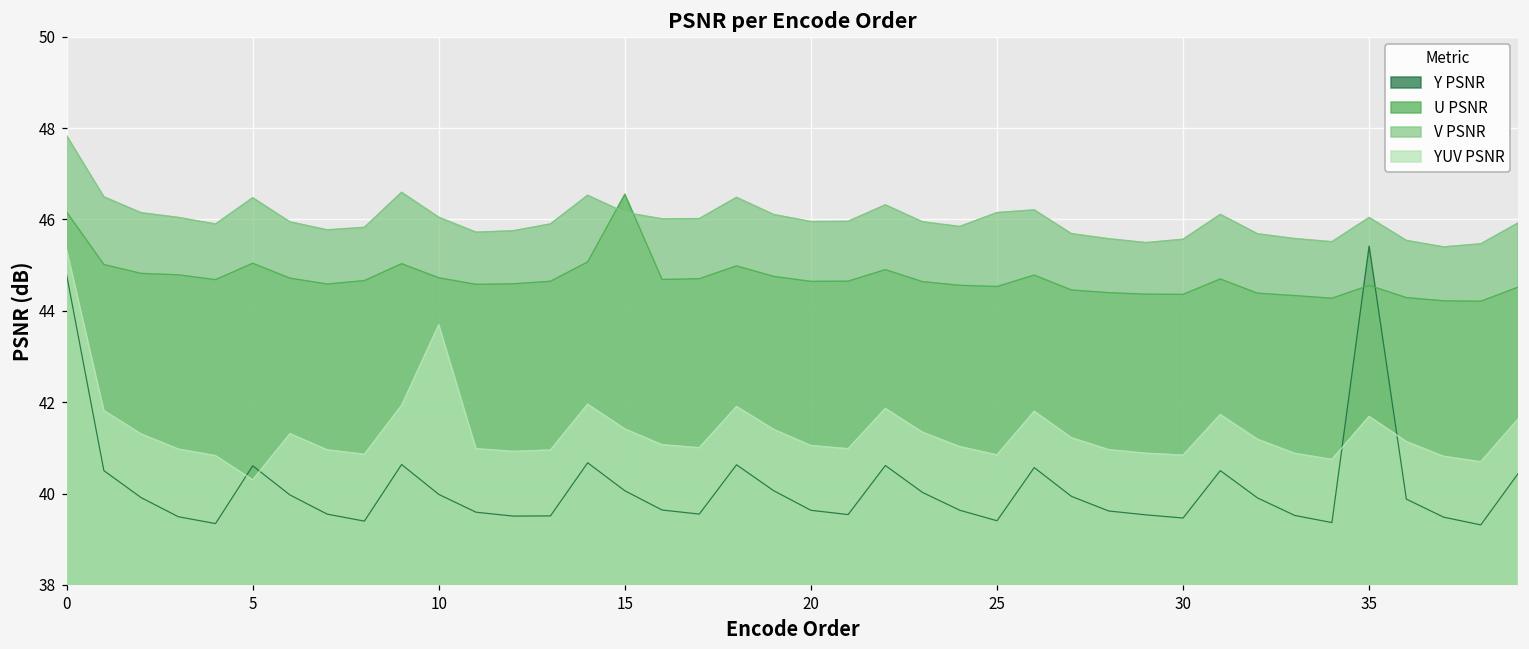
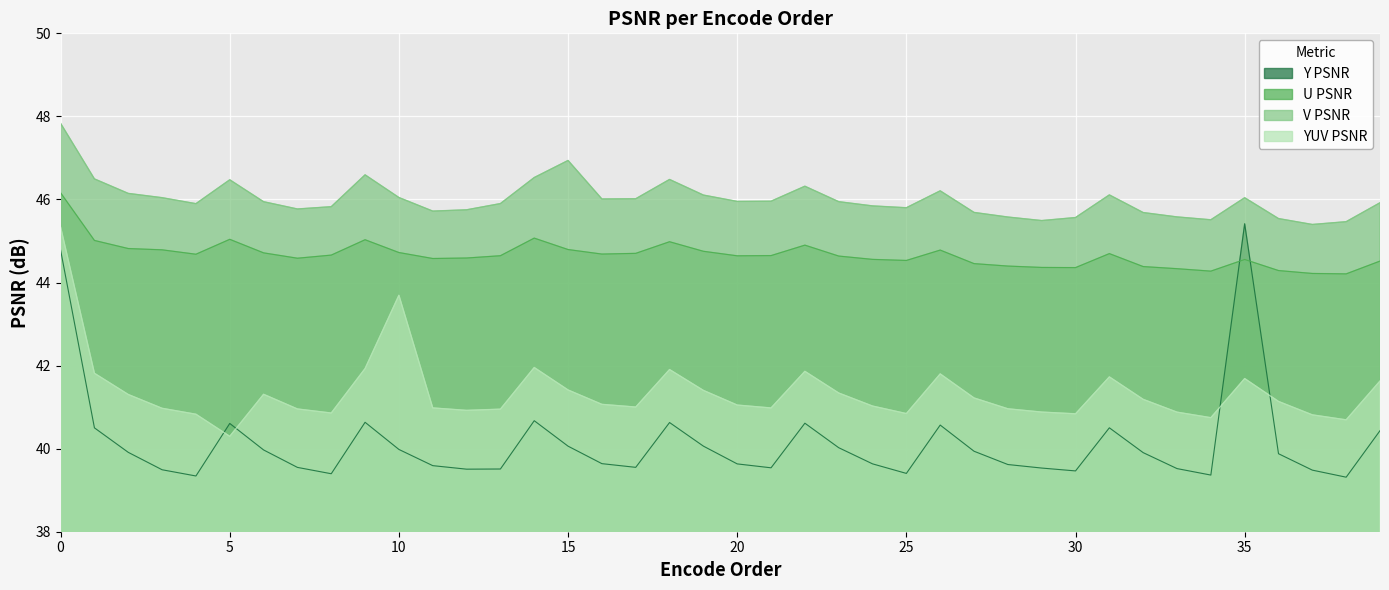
  {
    "Y PSNR": {
      "0": 44.8,
      "5": 40.6,
      "10": 40.0,
      "15": 40.1,
      "20": 39.6,
      "25": 39.4,
      "30": 39.5,
      "35": 45.4
    },
    "U PSNR": {
      "0": 46.2,
      "5": 45.0,
      "10": 44.7,
-     "15": 46.6,
+     "15": 44.8,
      "20": 44.6,
      "25": 44.5,
      "30": 44.4,
      "35": 44.6
    },
    "V PSNR": {
      "0": 47.8,
      "5": 46.5,
      "10": 46.0,
-     "15": 46.2,
+     "15": 46.9,
      "20": 46.0,
-     "25": 46.1,
+     "25": 45.8,
      "30": 45.6,
      "35": 46.0
    },
    "YUV PSNR": {
      "0": 45.3,
      "5": 40.3,
      "10": 43.7,
      "15": 41.4,
      "20": 41.1,
      "25": 40.8,
      "30": 40.8,
      "35": 41.7
    }
  }
